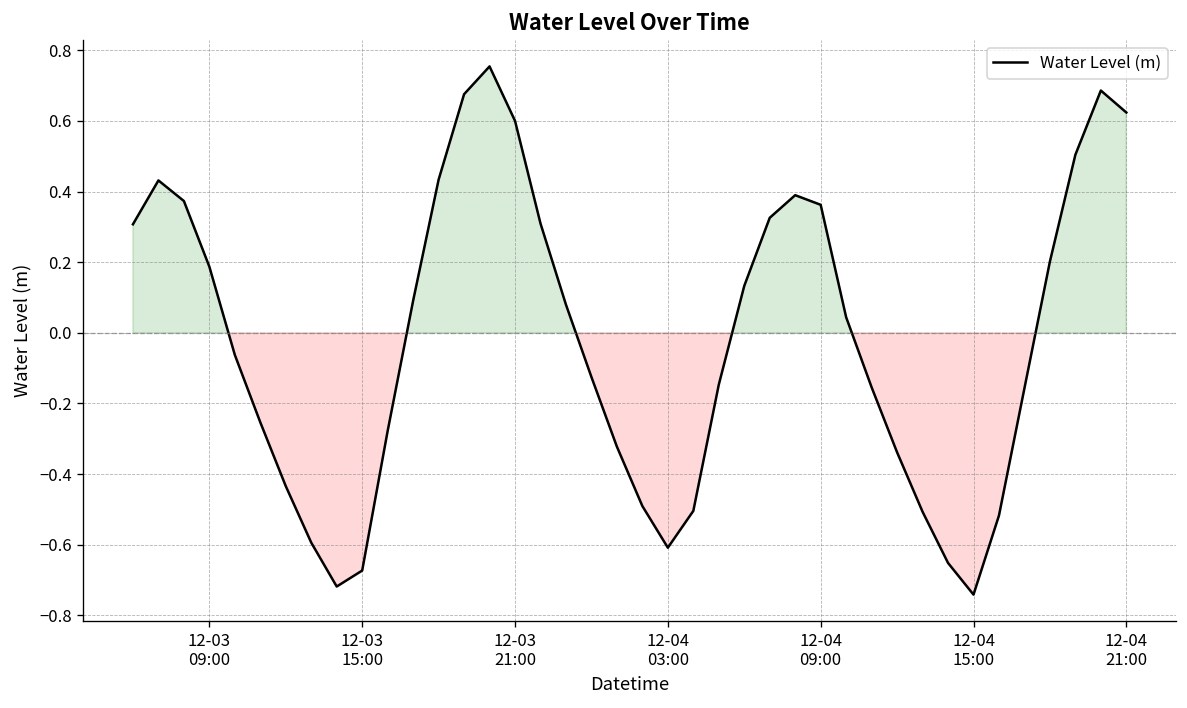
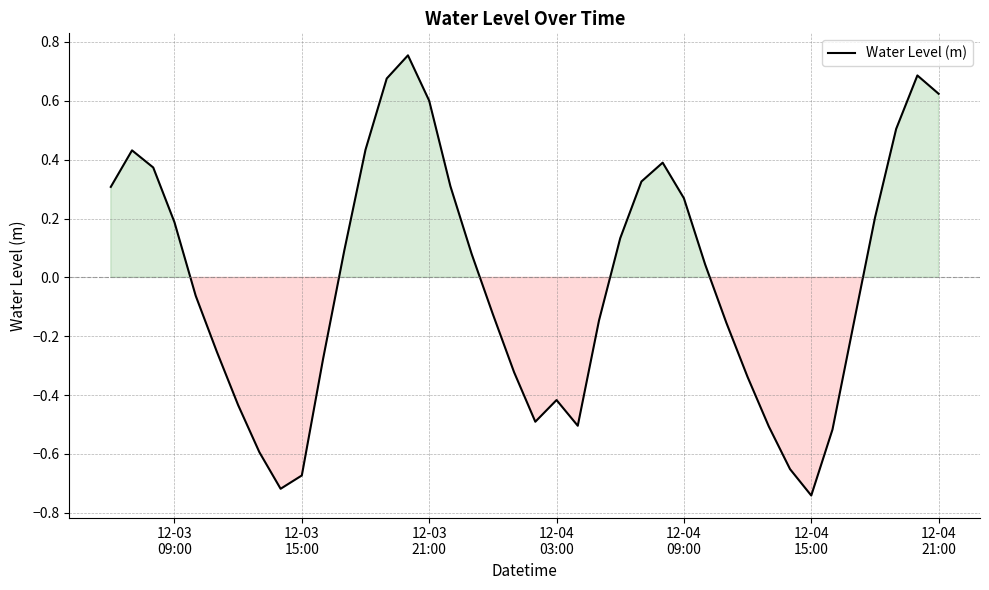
  {
    "12-03 09:00": 0.19,
    "12-03 15:00": -0.67,
    "12-03 21:00": 0.60,
-   "12-04 03:00": -0.61,
-   "12-04 09:00": 0.36,
+   "12-04 03:00": -0.42,
+   "12-04 09:00": 0.27,
    "12-04 15:00": -0.74,
    "12-04 21:00": 0.62
  }
